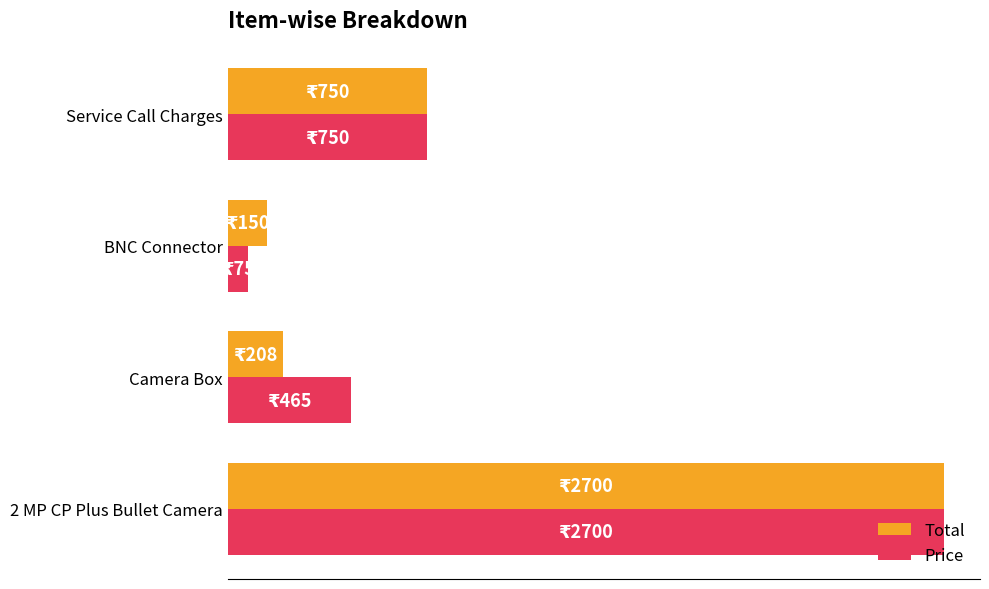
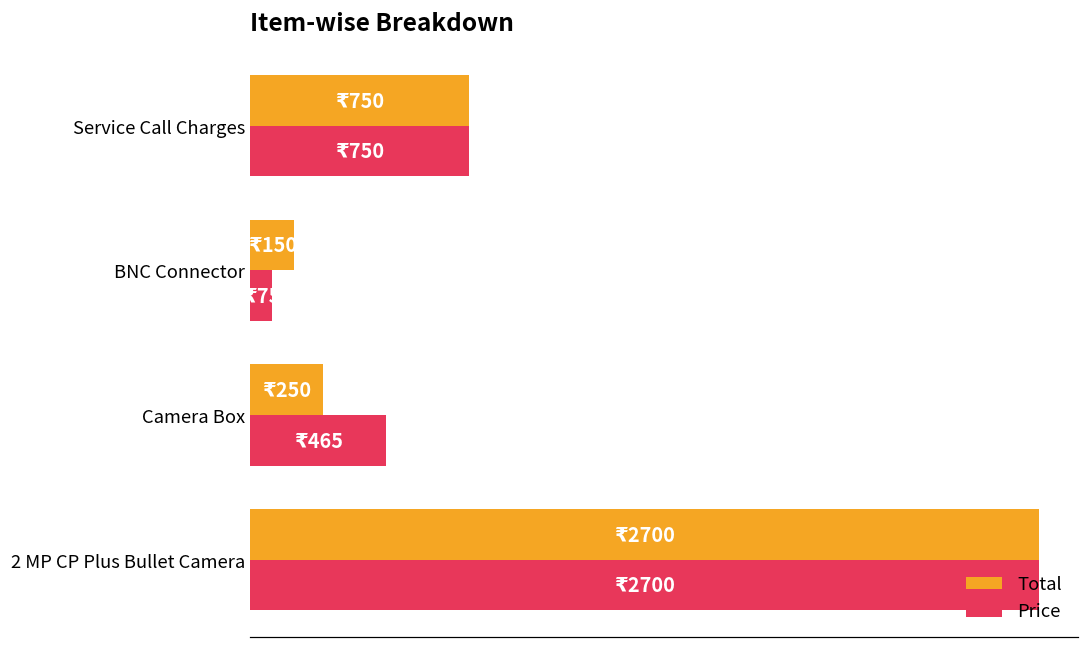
  {
    "Total": {
      "Service Call Charges": 750,
      "BNC Connector": 150,
-     "Camera Box": 208,
+     "Camera Box": 250,
      "2 MP CP Plus Bullet Camera": 2700
    },
    "Price": {
      "Service Call Charges": 750,
      "Camera Box": 465,
      "2 MP CP Plus Bullet Camera": 2700
    }
  }
